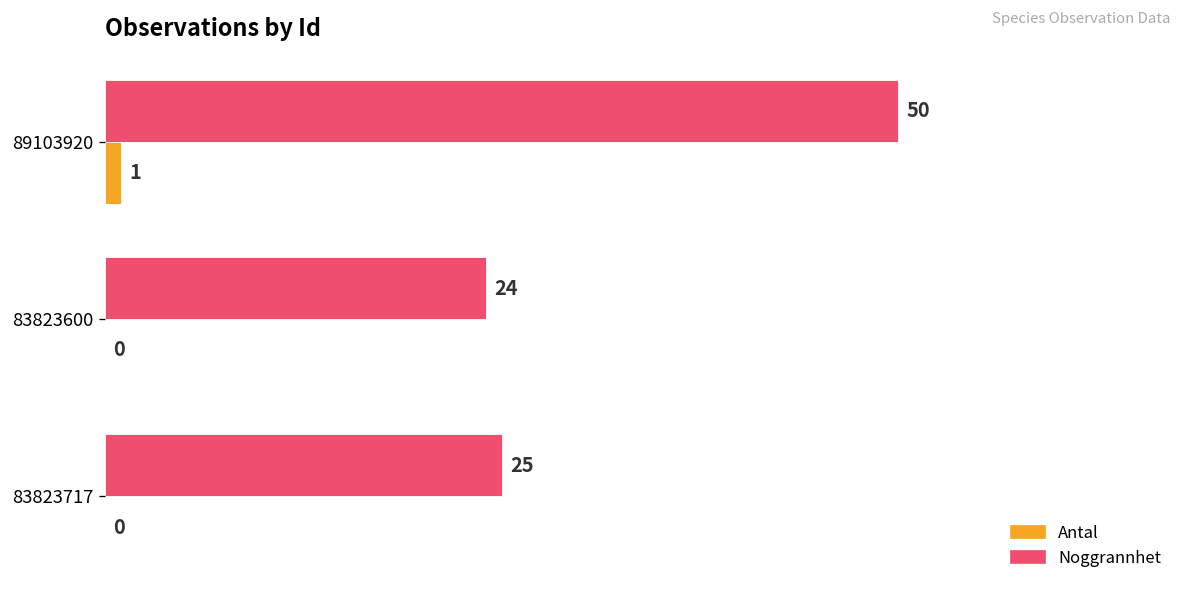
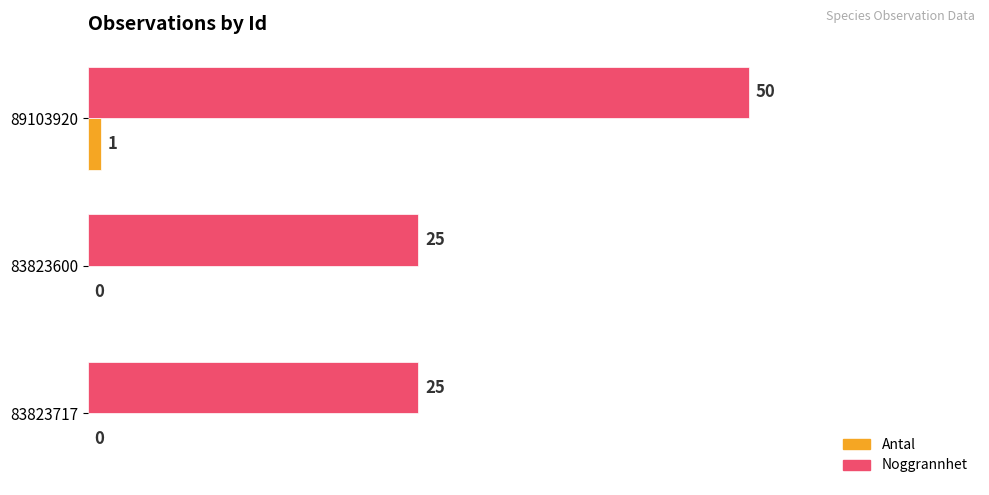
  {
    "Antal": {
      "89103920": 1,
      "83823600": 0,
      "83823717": 0
    },
    "Noggrannhet": {
      "89103920": 50,
-     "83823600": 24,
+     "83823600": 25,
      "83823717": 25
    }
  }
